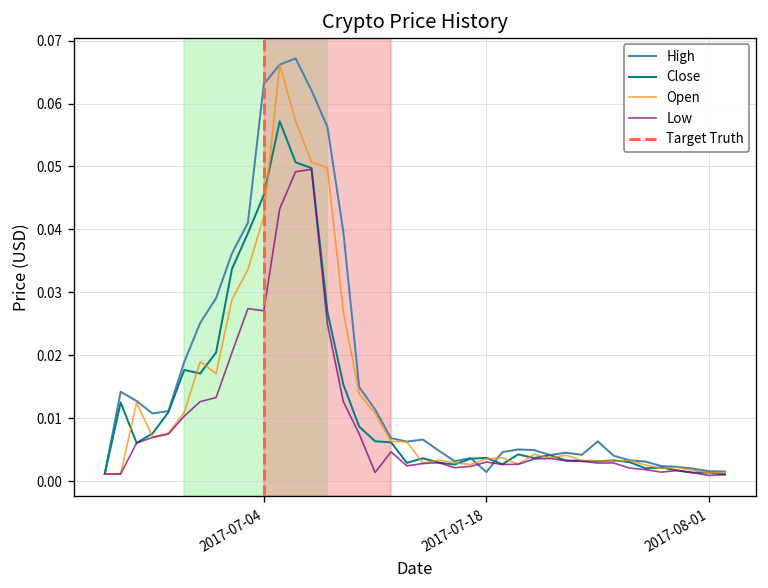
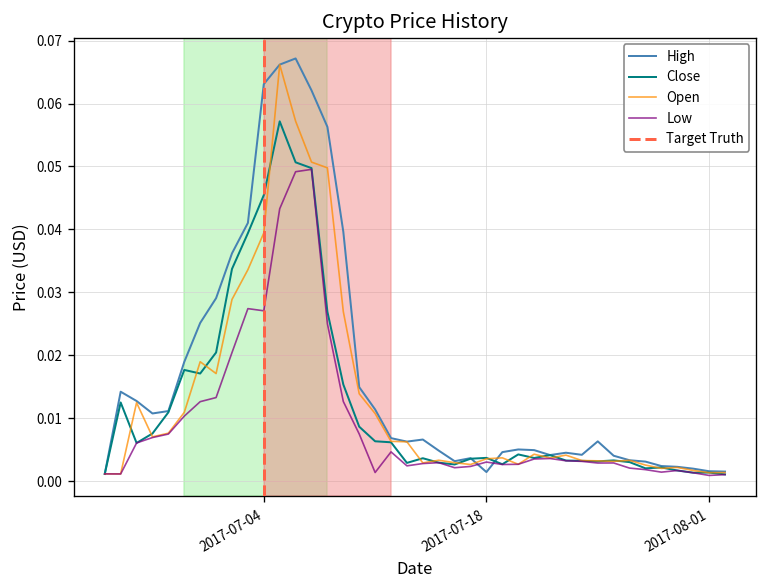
  {
    "High": {
      "2017-07-04": 0.063,
      "2017-07-18": 0.001
    },
    "Close": {
      "2017-07-04": 0.045
    },
    "Open": {
-     "2017-07-04": 0.042
+     "2017-07-04": 0.039
    },
    "Low": {
      "2017-07-04": 0.027,
      "2017-07-18": 0.003
    }
  }
